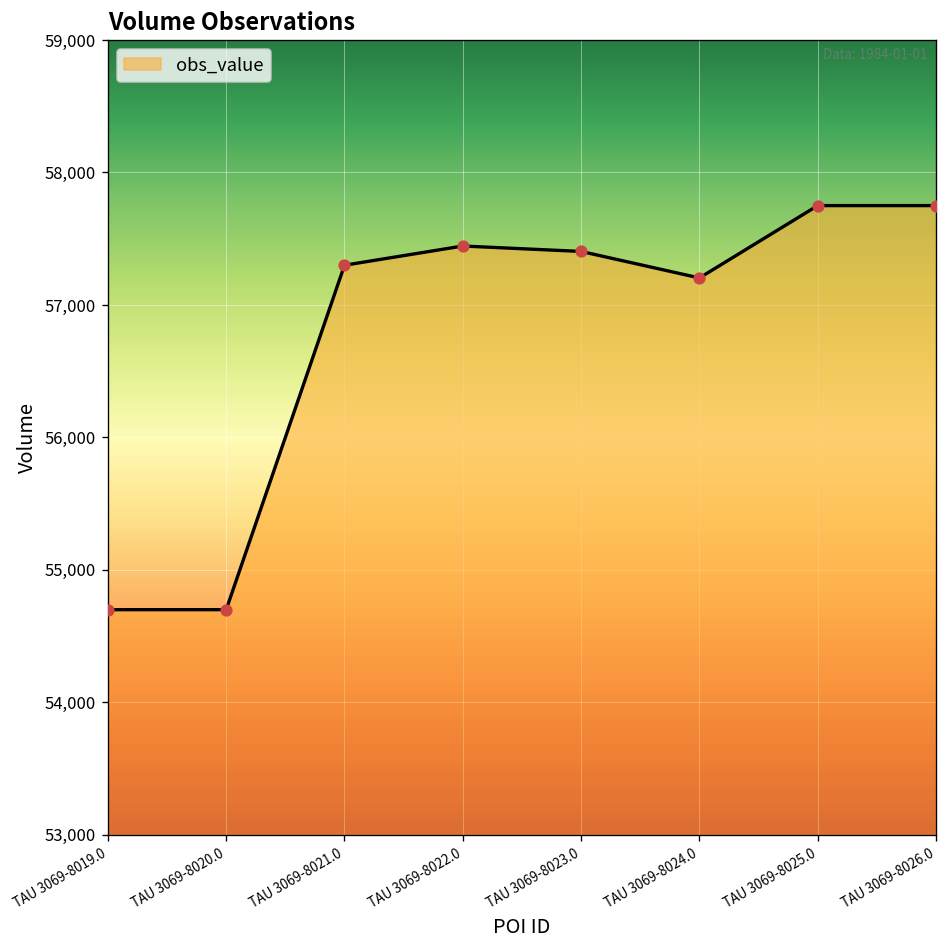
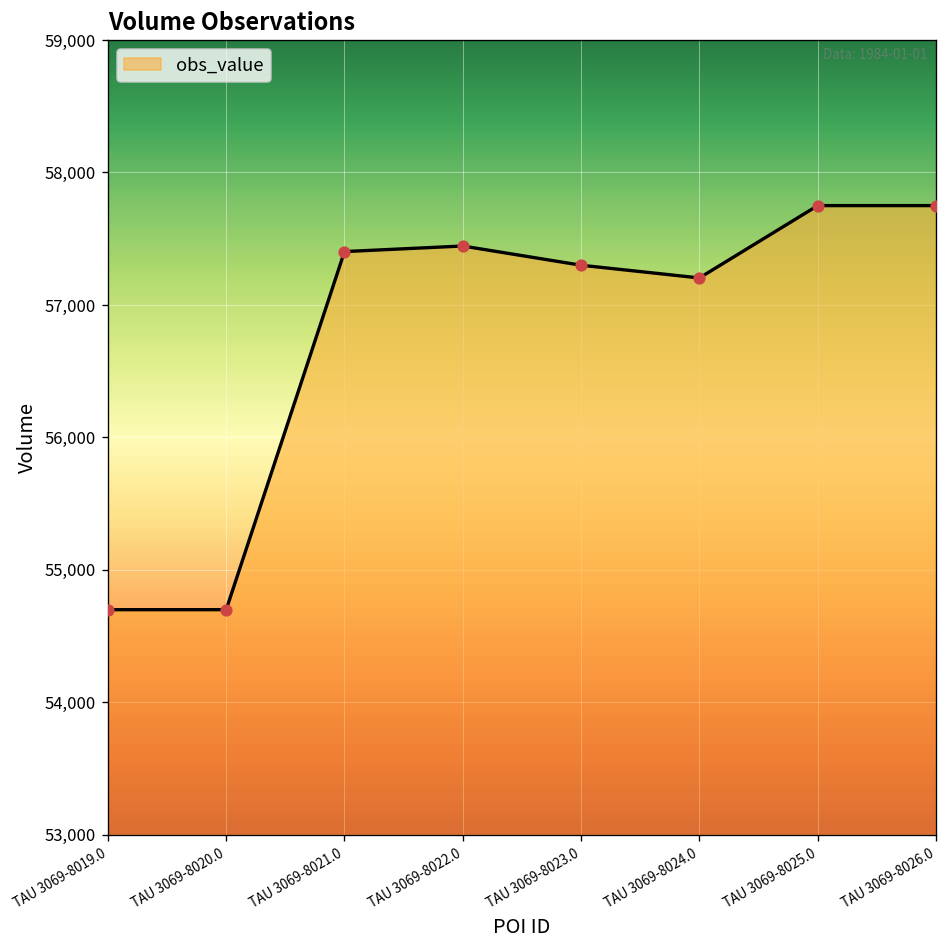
  {
    "TAU 3069-8019.0": "54,700",
    "TAU 3069-8020.0": "54,700",
-   "TAU 3069-8021.0": "57,300",
+   "TAU 3069-8021.0": "57,400",
    "TAU 3069-8022.0": "57,450",
-   "TAU 3069-8023.0": "57,400",
+   "TAU 3069-8023.0": "57,300",
    "TAU 3069-8024.0": "57,200",
    "TAU 3069-8025.0": "57,750",
    "TAU 3069-8026.0": "57,750"
  }
